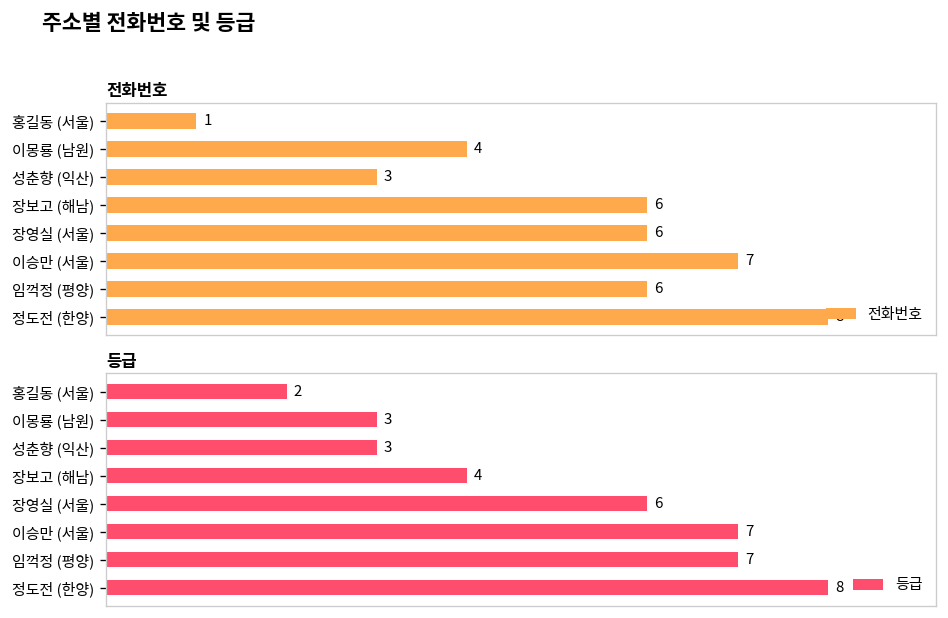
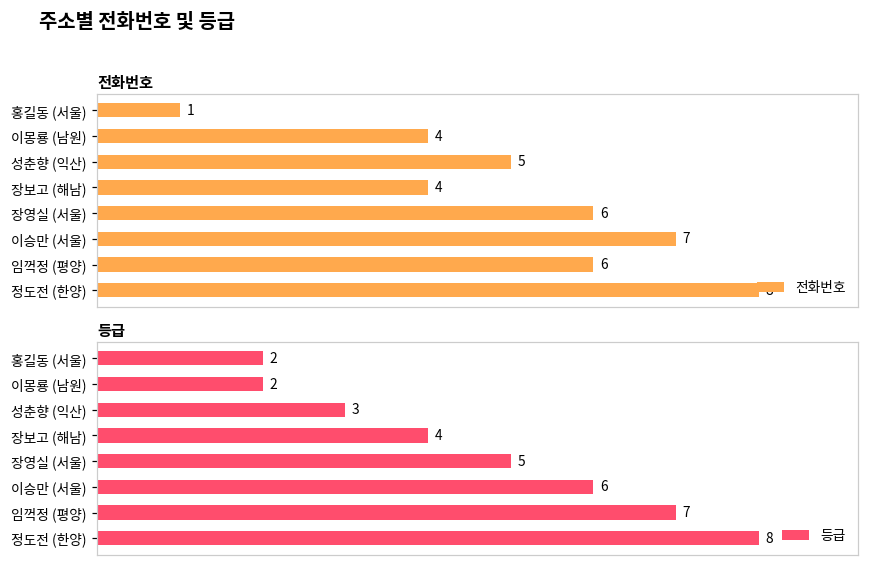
  {
    "전화번호": {
      "홍길동 (서울)": 1,
      "이몽룡 (남원)": 4,
-     "성춘향 (익산)": 3,
-     "장보고 (해남)": 6,
+     "성춘향 (익산)": 5,
+     "장보고 (해남)": 4,
      "장영실 (서울)": 6,
      "이승만 (서울)": 7,
      "임꺽정 (평양)": 6,
      "정도전 (한양)": 8
    },
    "등급": {
      "홍길동 (서울)": 2,
-     "이몽룡 (남원)": 3,
+     "이몽룡 (남원)": 2,
      "성춘향 (익산)": 3,
      "장보고 (해남)": 4,
-     "장영실 (서울)": 6,
-     "이승만 (서울)": 7,
+     "장영실 (서울)": 5,
+     "이승만 (서울)": 6,
      "임꺽정 (평양)": 7,
      "정도전 (한양)": 8
    }
  }
